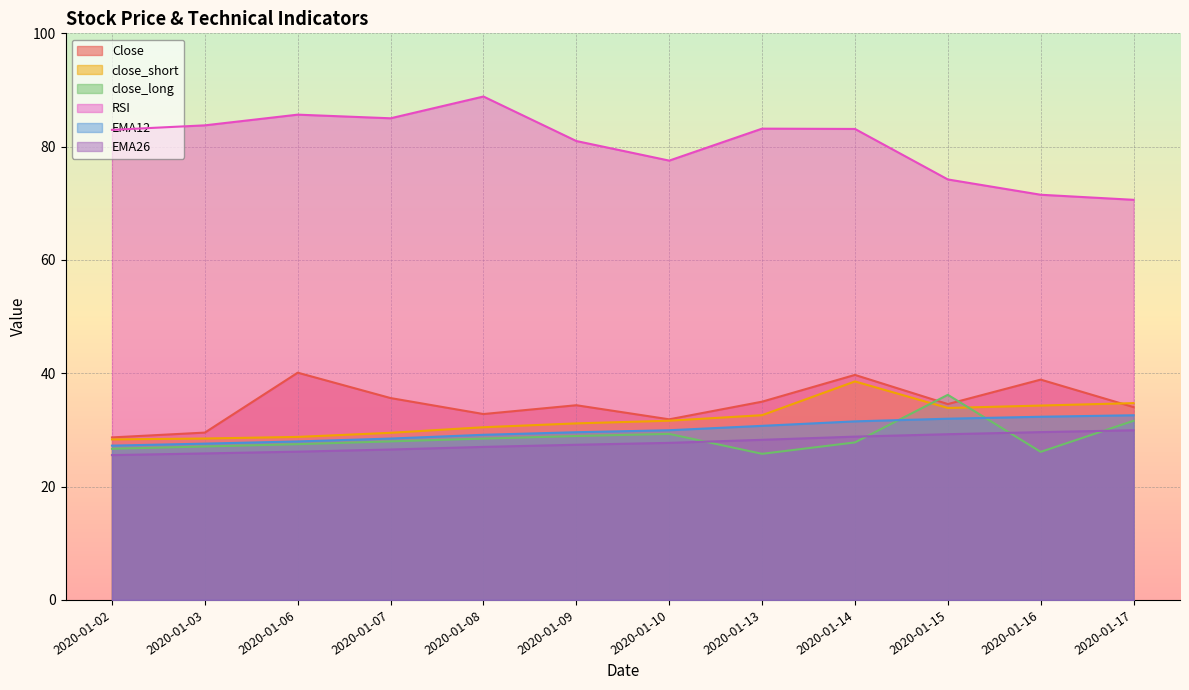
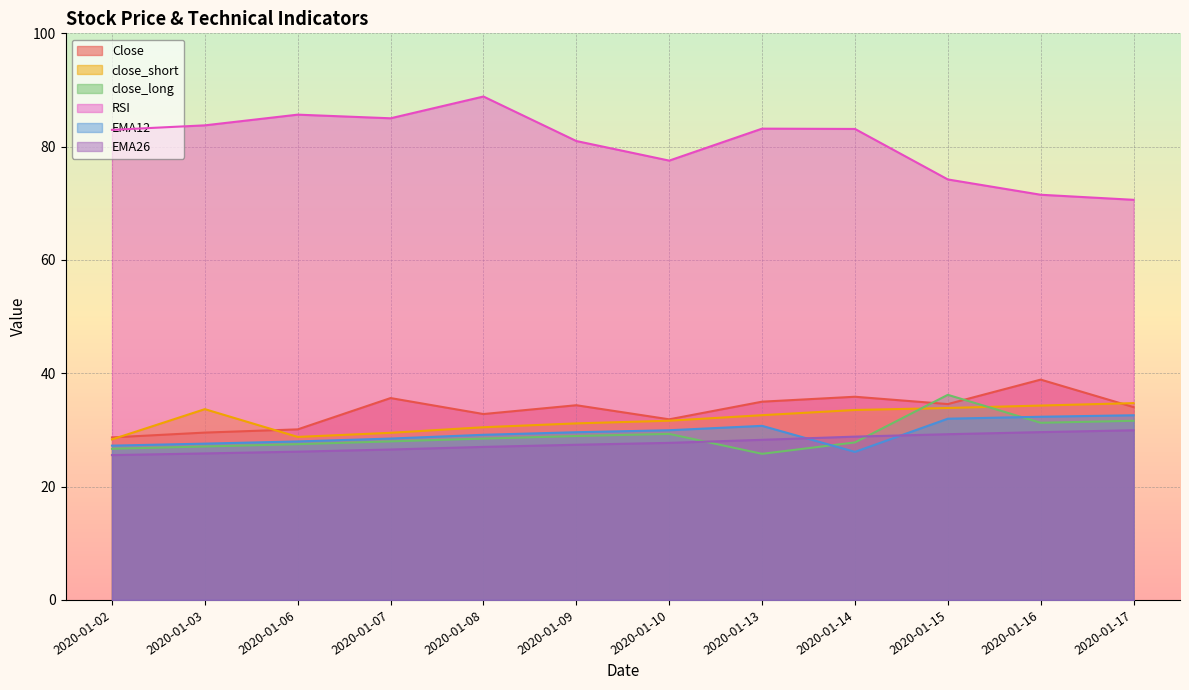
  {
    "Close": {
      "2020-01-03": 30,
-     "2020-01-06": 40,
+     "2020-01-06": 30,
      "2020-01-07": 36,
      "2020-01-08": 33,
      "2020-01-09": 34,
      "2020-01-13": 35,
-     "2020-01-14": 40,
+     "2020-01-14": 36,
      "2020-01-15": 35,
      "2020-01-16": 39,
      "2020-01-17": 34
    },
    "close_short": {
-     "2020-01-03": 28,
+     "2020-01-03": 34,
      "2020-01-06": 29,
      "2020-01-07": 29,
      "2020-01-08": 30,
      "2020-01-09": 31,
      "2020-01-13": 33,
-     "2020-01-14": 39,
+     "2020-01-14": 34,
      "2020-01-15": 34,
      "2020-01-16": 34,
      "2020-01-17": 35
    },
    "close_long": {
      "2020-01-02": 27,
      "2020-01-03": 27,
      "2020-01-06": 27,
      "2020-01-07": 28,
      "2020-01-08": 28,
      "2020-01-09": 29,
      "2020-01-10": 29,
      "2020-01-13": 26,
      "2020-01-14": 28,
      "2020-01-15": 36,
-     "2020-01-16": 26,
+     "2020-01-16": 31,
      "2020-01-17": 32
    },
    "EMA12": {
      "2020-01-02": 27,
      "2020-01-03": 28,
      "2020-01-06": 28,
      "2020-01-07": 28,
      "2020-01-08": 29,
      "2020-01-09": 30,
      "2020-01-10": 30,
      "2020-01-13": 31,
-     "2020-01-14": 32,
+     "2020-01-14": 26,
      "2020-01-15": 32,
      "2020-01-16": 32,
      "2020-01-17": 33
    }
  }
